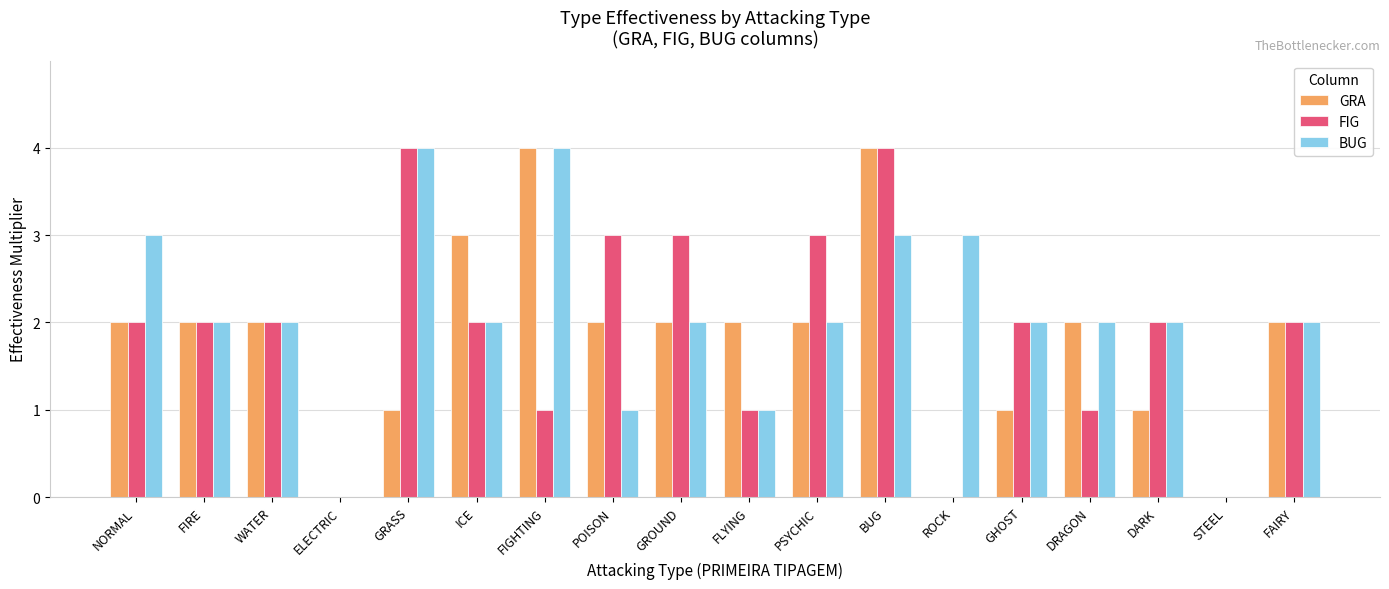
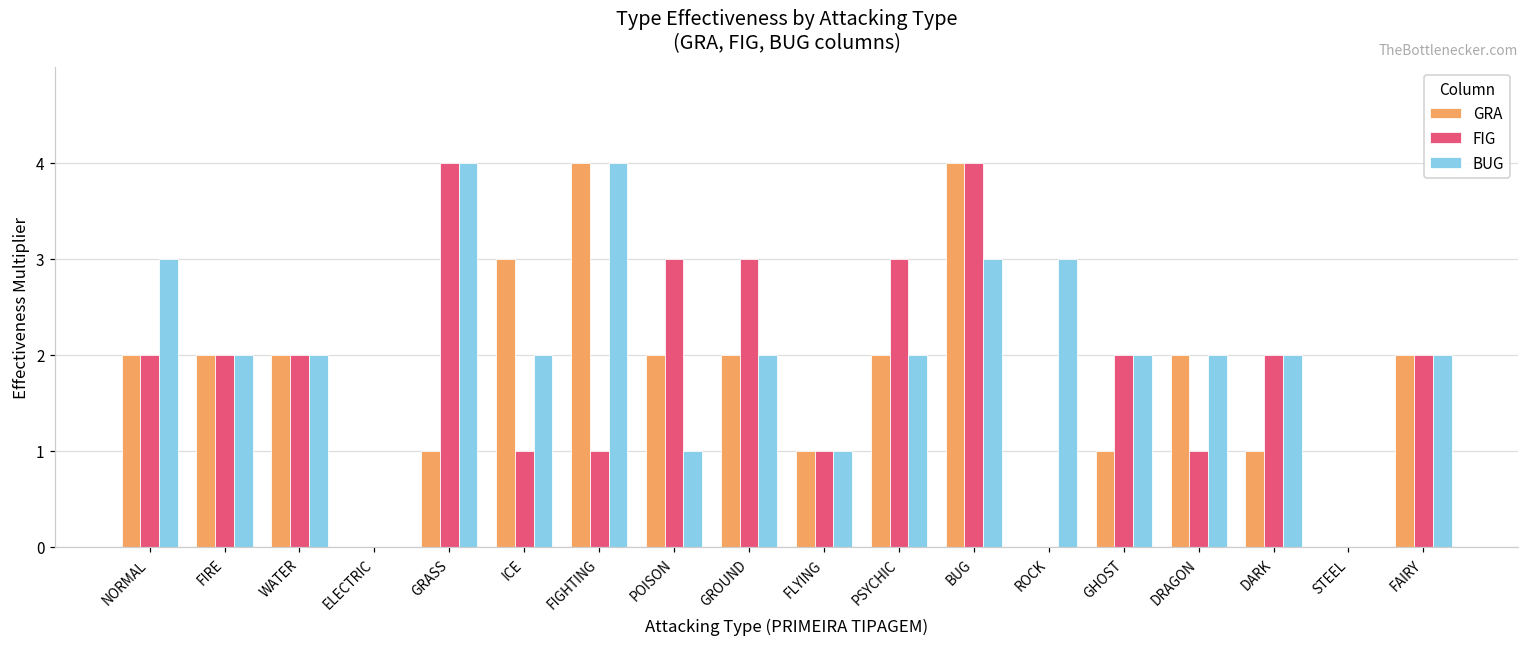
  {
    "GRA": {
      "NORMAL": 2,
      "FIRE": 2,
      "WATER": 2,
      "ELECTRIC": 0,
      "GRASS": 1,
      "ICE": 3,
      "FIGHTING": 4,
      "POISON": 2,
      "GROUND": 2,
-     "FLYING": 2,
+     "FLYING": 1,
      "PSYCHIC": 2,
      "BUG": 4,
      "ROCK": 0,
      "GHOST": 1,
      "DRAGON": 2,
      "DARK": 1,
      "STEEL": 0,
      "FAIRY": 2
    },
    "FIG": {
      "NORMAL": 2,
      "FIRE": 2,
      "WATER": 2,
      "ELECTRIC": 0,
      "GRASS": 4,
-     "ICE": 2,
+     "ICE": 1,
      "FIGHTING": 1,
      "POISON": 3,
      "GROUND": 3,
      "FLYING": 1,
      "PSYCHIC": 3,
      "BUG": 4,
      "ROCK": 0,
      "GHOST": 2,
      "DRAGON": 1,
      "DARK": 2,
      "STEEL": 0,
      "FAIRY": 2
    },
    "BUG": {
      "NORMAL": 3,
      "FIRE": 2,
      "WATER": 2,
      "ELECTRIC": 0,
      "GRASS": 4,
      "ICE": 2,
      "FIGHTING": 4,
      "POISON": 1,
      "GROUND": 2,
      "FLYING": 1,
      "PSYCHIC": 2,
      "BUG": 3,
      "ROCK": 3,
      "GHOST": 2,
      "DRAGON": 2,
      "DARK": 2,
      "STEEL": 0,
      "FAIRY": 2
    }
  }
